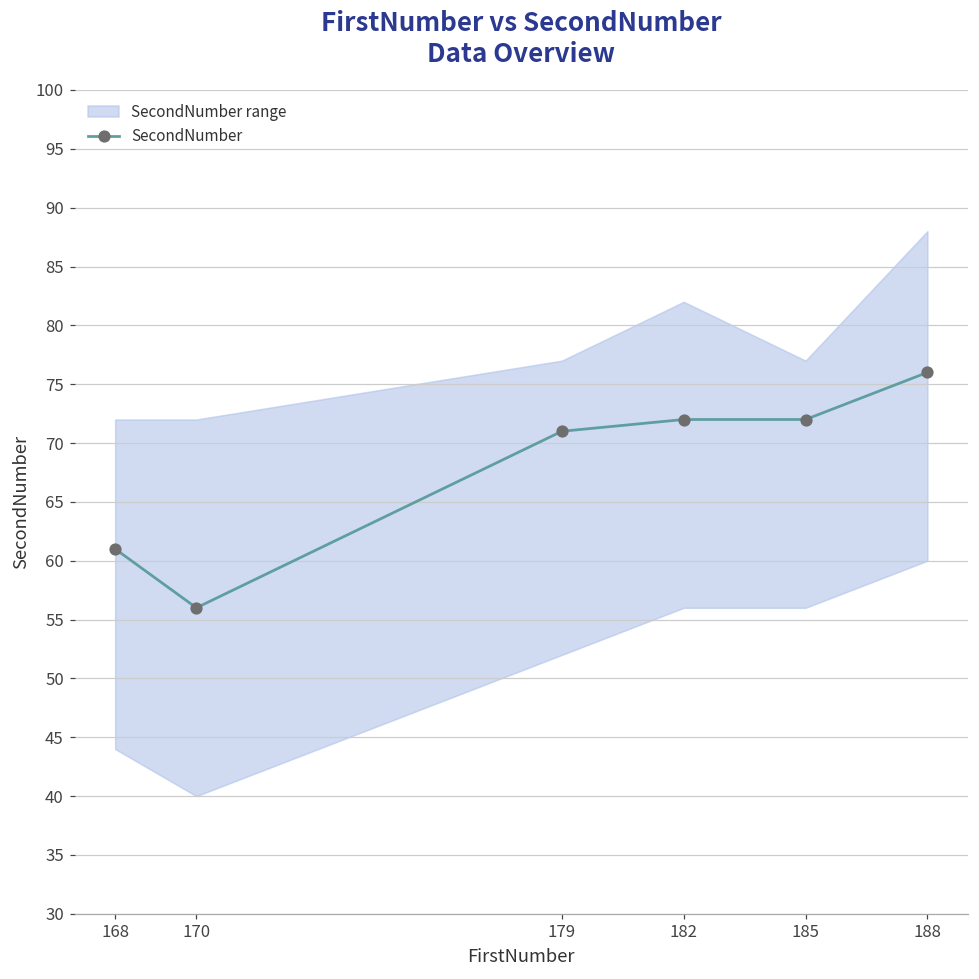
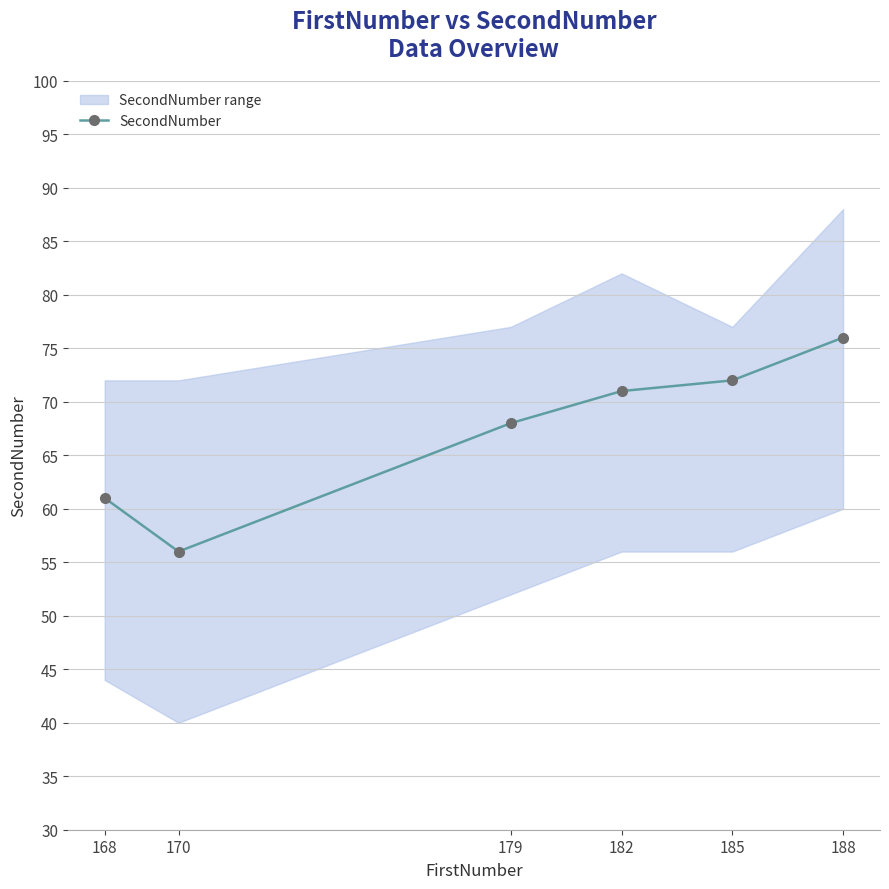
  {
    "SecondNumber": {
      "168": 61,
      "170": 56,
-     "179": 71,
-     "182": 72,
+     "179": 68,
+     "182": 71,
      "185": 72,
      "188": 76
    }
  }
